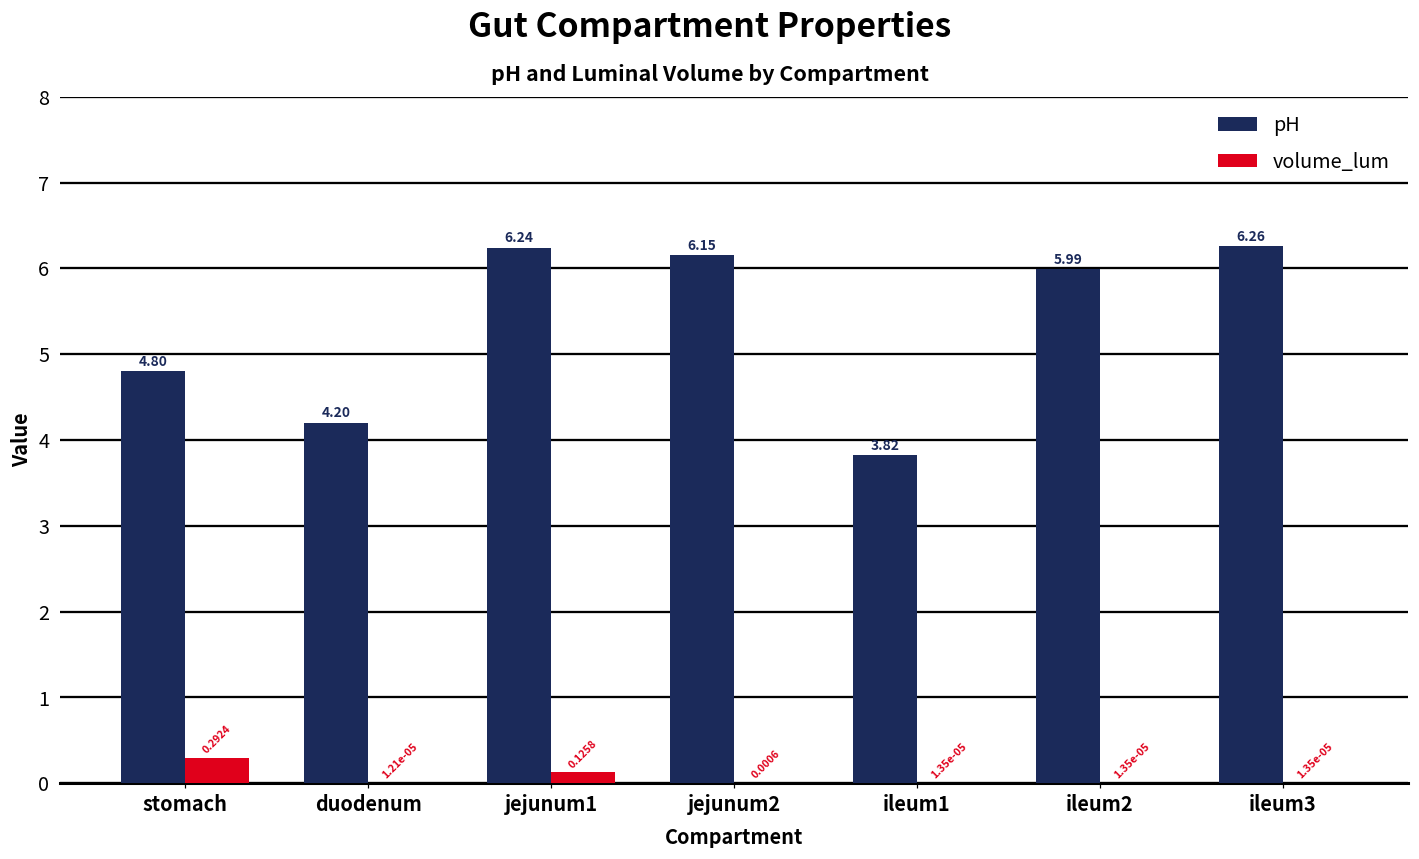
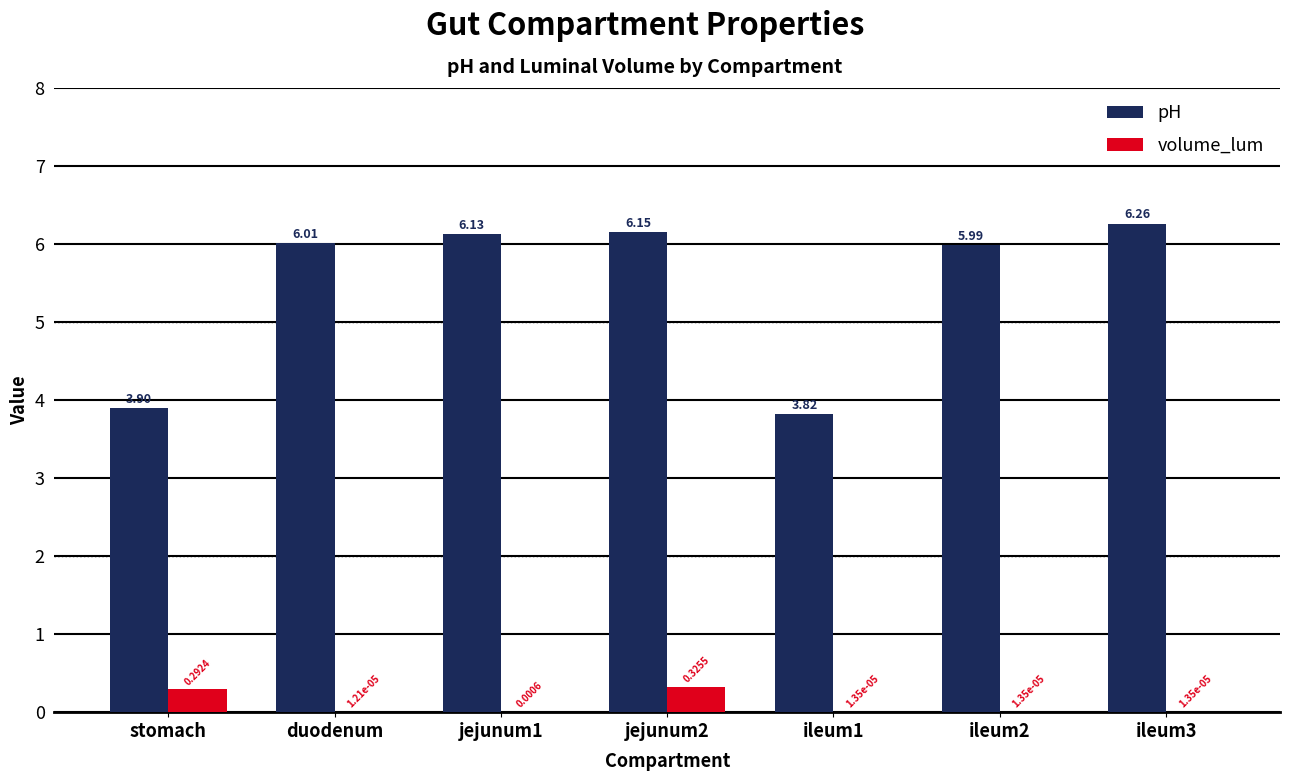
  {
    "pH": {
-     "stomach": "4.80",
-     "duodenum": "4.20",
-     "jejunum1": "6.24",
+     "stomach": "3.90",
+     "duodenum": "6.01",
+     "jejunum1": "6.13",
      "jejunum2": "6.15",
      "ileum1": "3.82",
      "ileum2": "5.99",
      "ileum3": "6.26"
    },
    "volume_lum": {
      "stomach": "0.2924",
      "duodenum": "1.21e-05",
-     "jejunum1": "0.1258",
-     "jejunum2": "0.0006",
+     "jejunum1": "0.0006",
+     "jejunum2": "0.3255",
      "ileum1": "1.35e-05",
      "ileum2": "1.35e-05",
      "ileum3": "1.35e-05"
    }
  }
